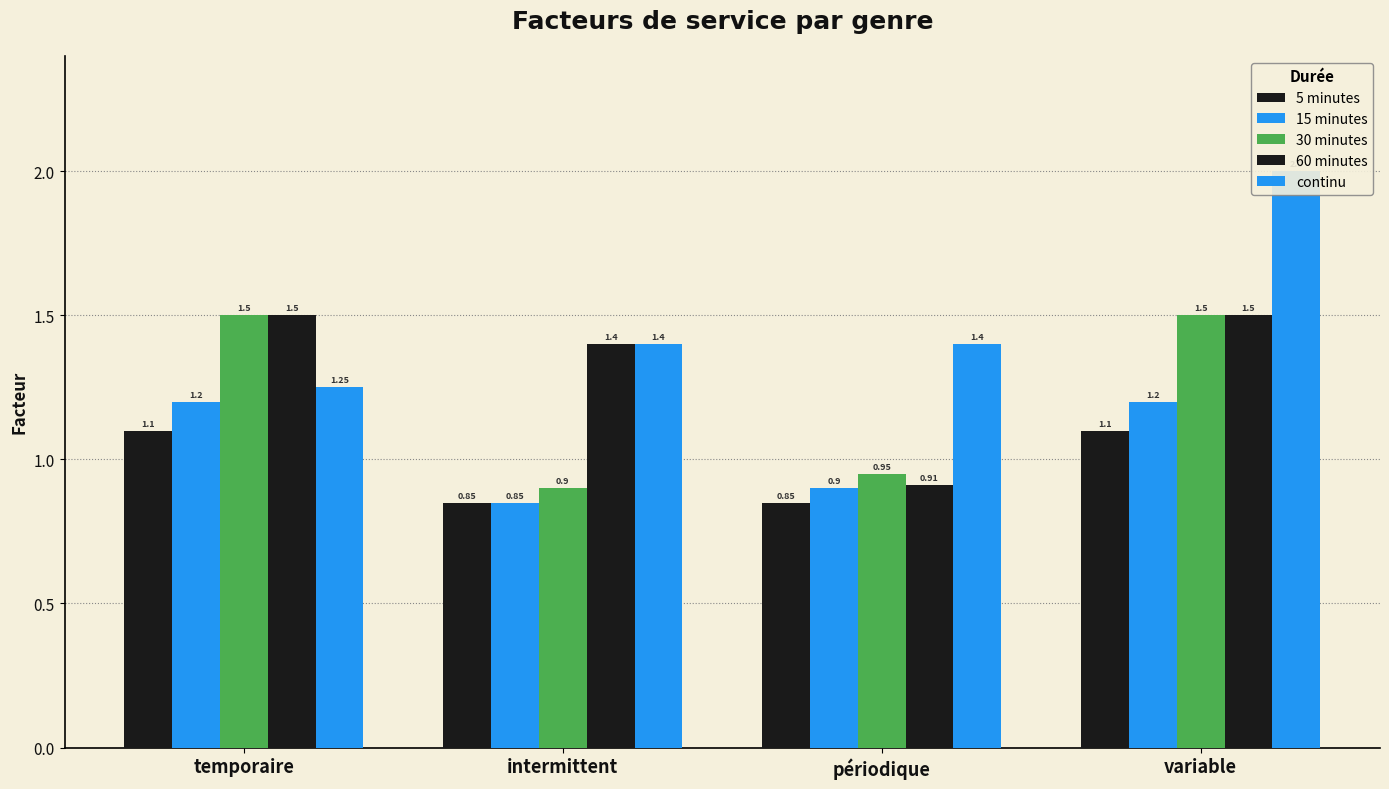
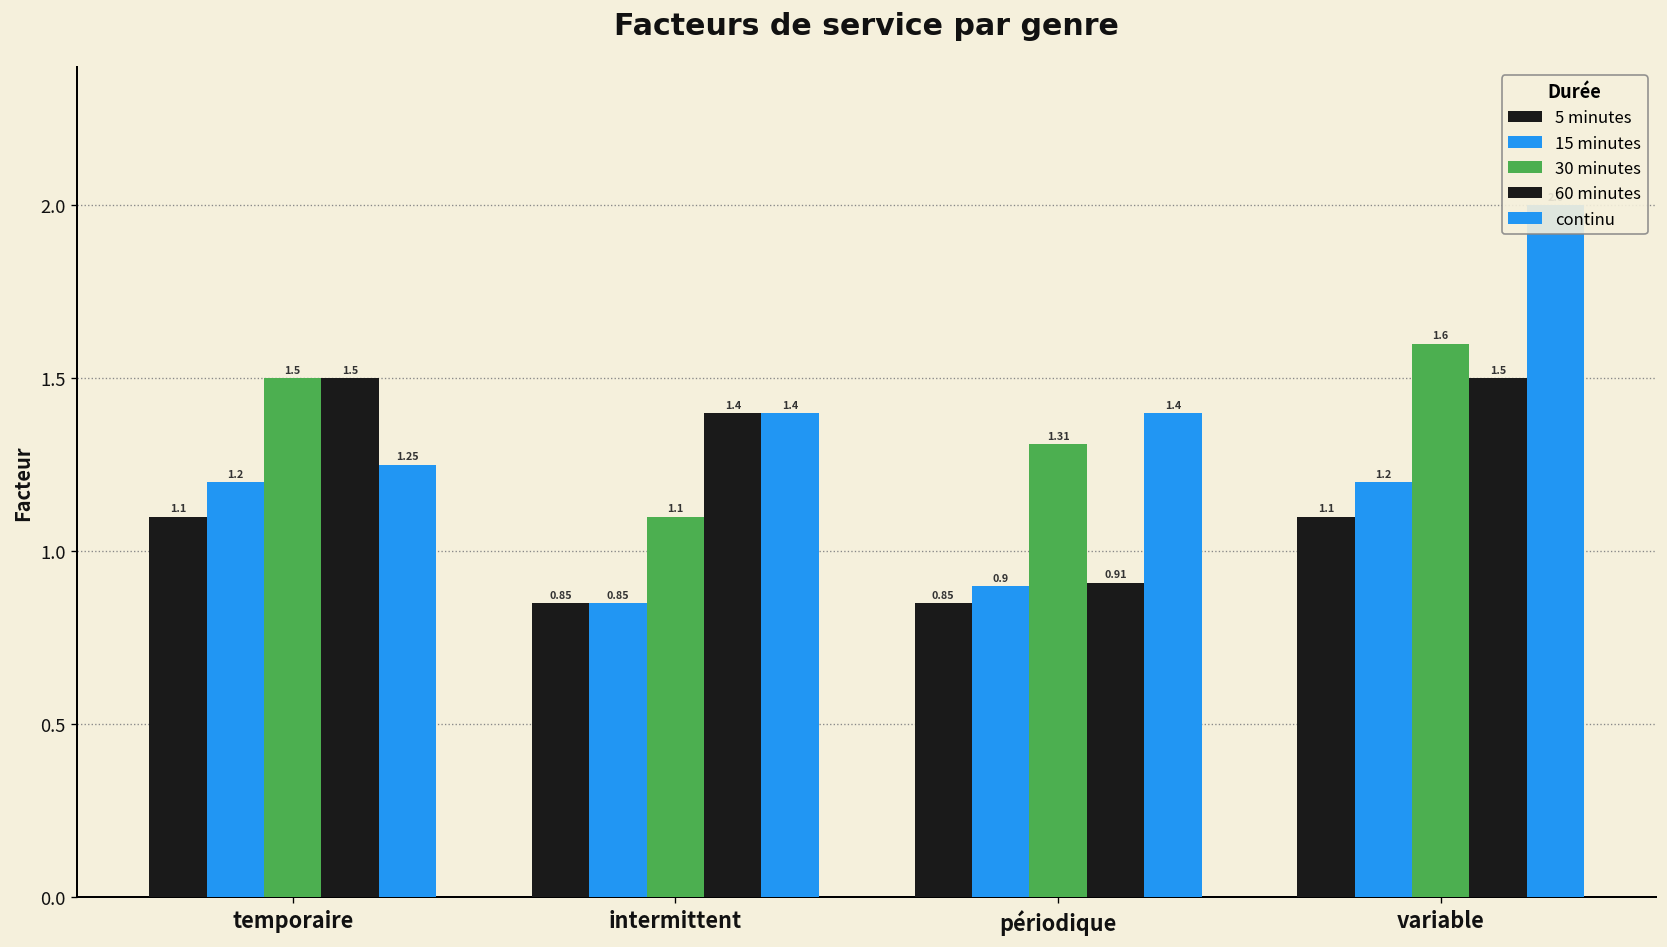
  {
    "30 minutes": {
      "temporaire": 1.5,
-     "intermittent": 0.9,
-     "périodique": 0.95,
-     "variable": 1.5
+     "intermittent": 1.1,
+     "périodique": 1.31,
+     "variable": 1.6
    }
  }
